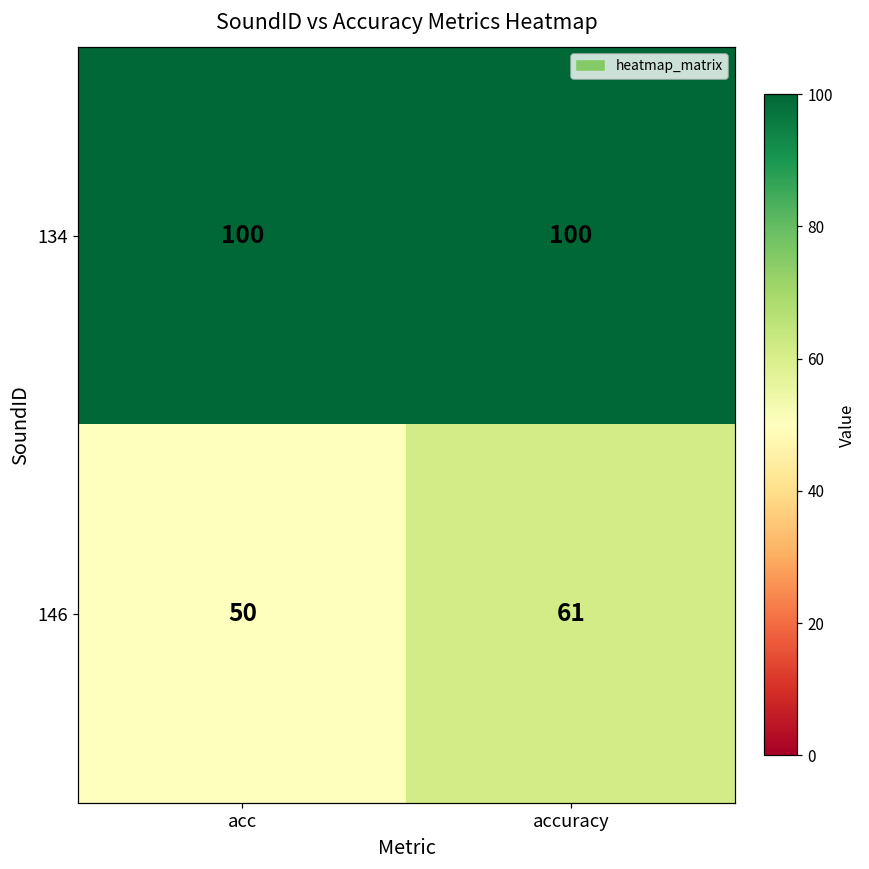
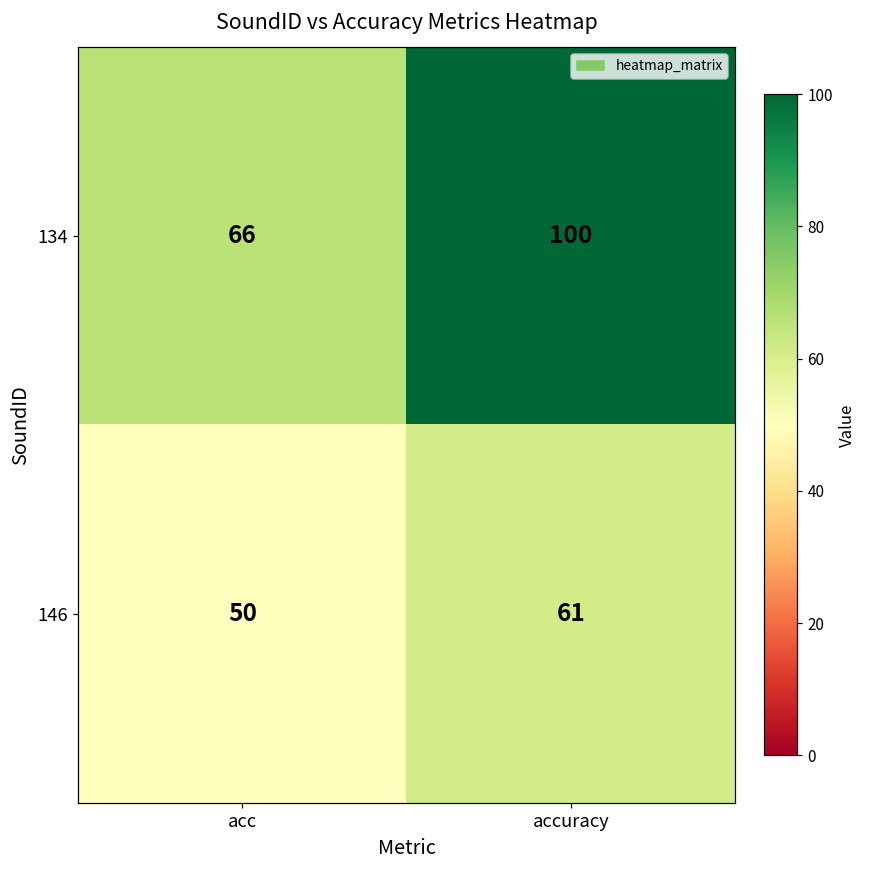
  {
    "134": {
-     "acc": 100,
+     "acc": 66,
      "accuracy": 100
    },
    "146": {
      "acc": 50,
      "accuracy": 61
    }
  }
